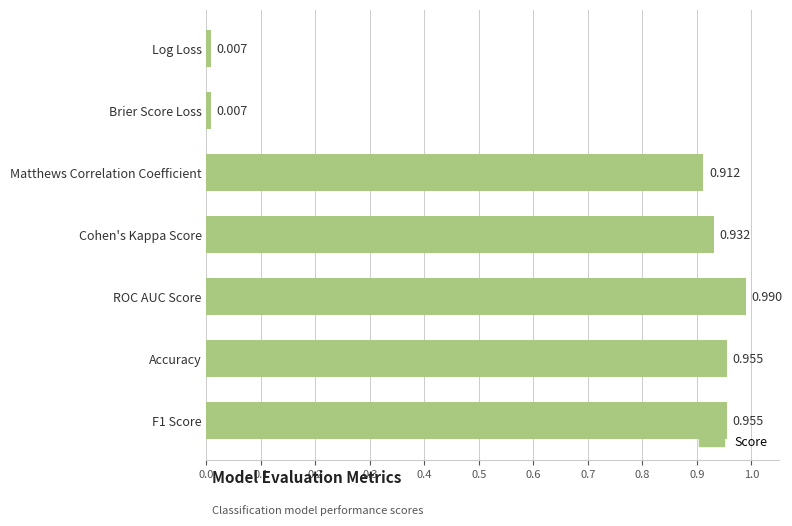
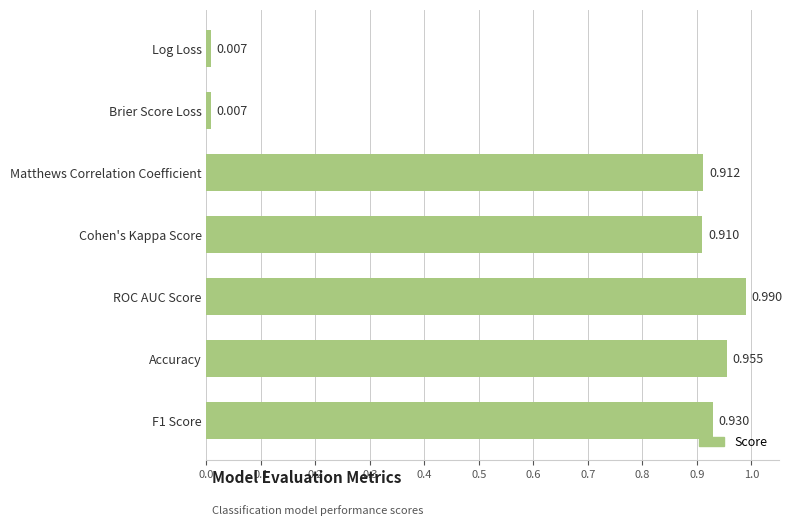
  {
    "Log Loss": 0.007,
    "Brier Score Loss": 0.007,
    "Matthews Correlation Coefficient": 0.912,
-   "Cohen's Kappa Score": 0.932,
+   "Cohen's Kappa Score": 0.910,
    "ROC AUC Score": 0.990,
    "Accuracy": 0.955,
-   "F1 Score": 0.955
+   "F1 Score": 0.930
  }
